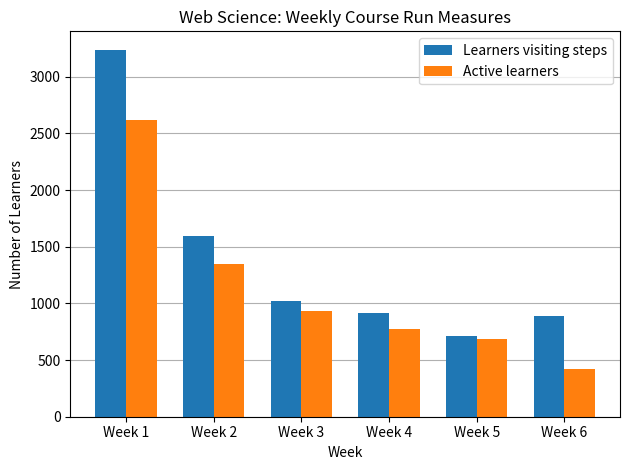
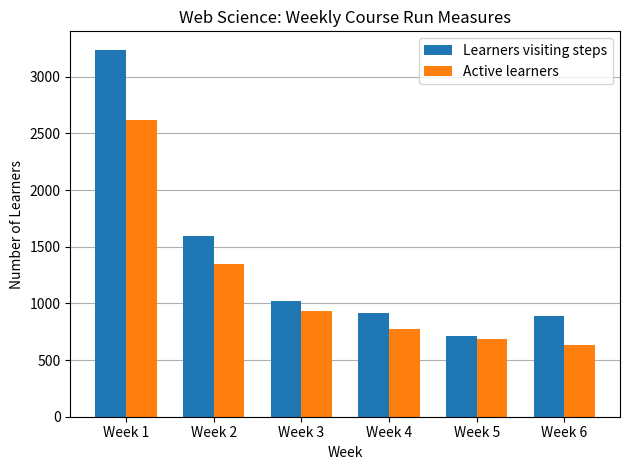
  {
    "Learners visiting steps": {
      "Week 1": 3240,
      "Week 2": 1590,
      "Week 3": 1020,
      "Week 4": 910,
      "Week 5": 710,
      "Week 6": 890
    },
    "Active learners": {
      "Week 1": 2620,
      "Week 2": 1350,
      "Week 3": 930,
      "Week 4": 780,
      "Week 5": 690,
-     "Week 6": 420
+     "Week 6": 640
    }
  }
